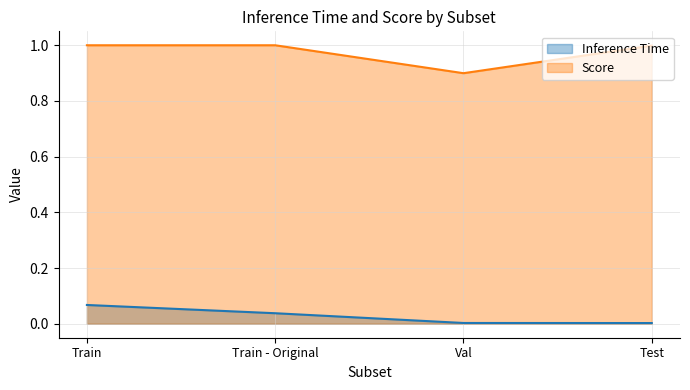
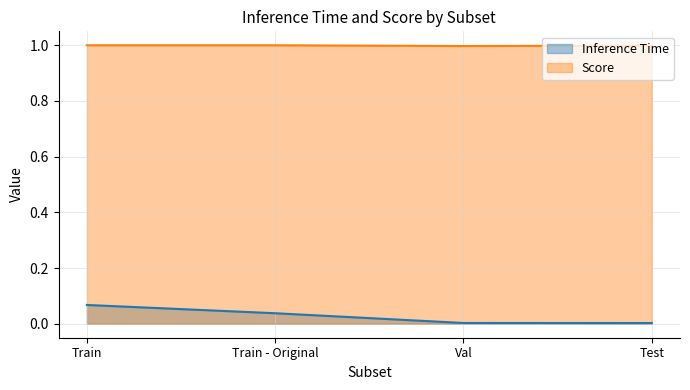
  {
    "Inference Time": {
      "Train": 0.07,
      "Train - Original": 0.04,
      "Val": 0.00,
      "Test": 0.00
    },
    "Score": {
      "Train": 1.00,
      "Train - Original": 1.00,
-     "Val": 0.90
+     "Val": 1.00
    }
  }
